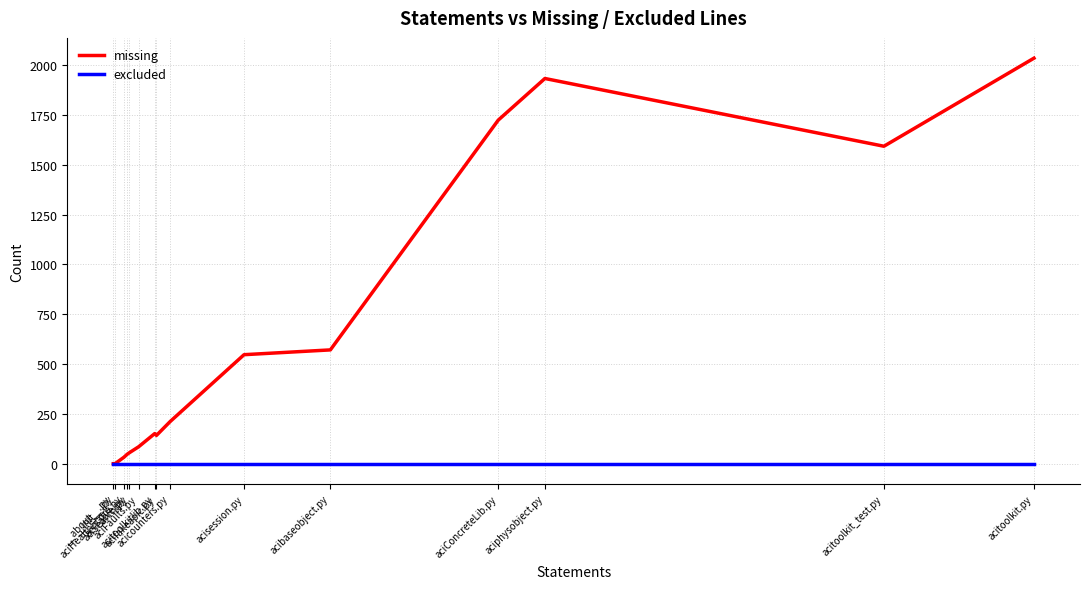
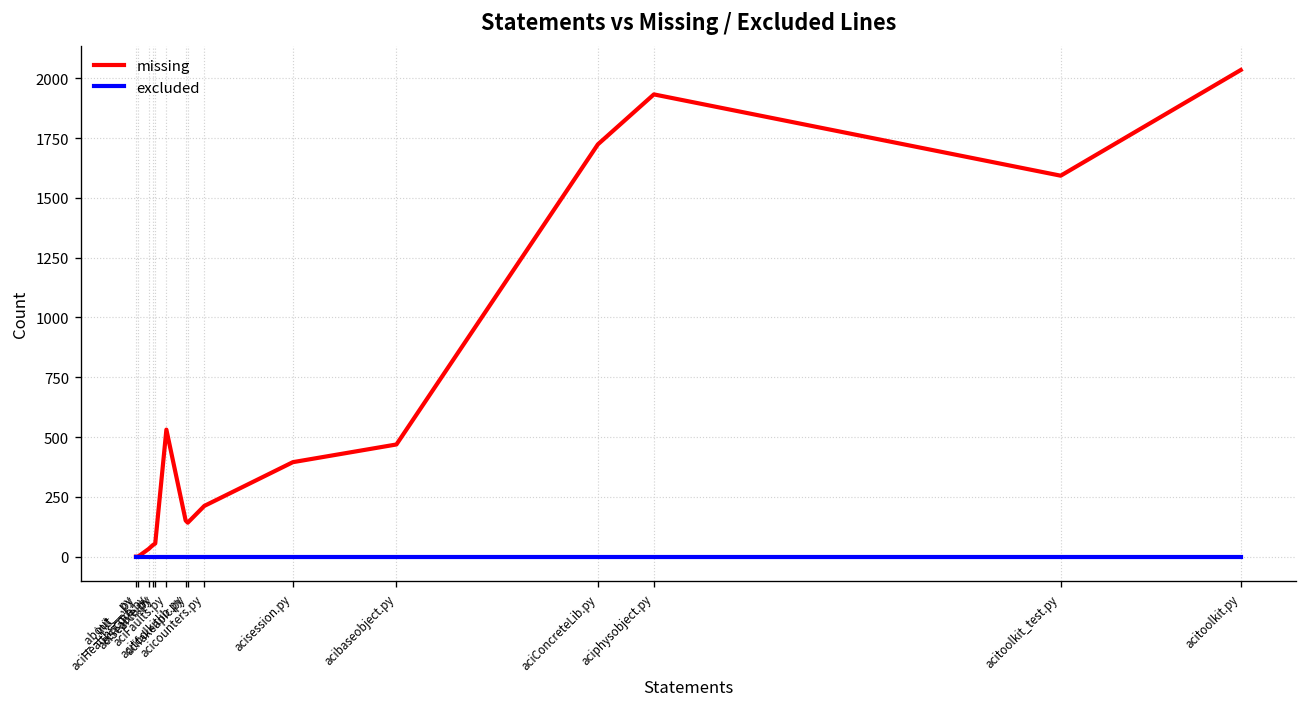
  {
    "missing": {
      "aciHealthScore.py": 30,
      "aciTable.py": 50,
      "aciSearch.py": 60,
-     "aciFaults.py": 90,
+     "aciFaults.py": 530,
      "acitoolkitlib.py": 150,
      "acifakeapic.py": 140,
      "acicounters.py": 210,
-     "acisession.py": 550,
-     "acibaseobject.py": 570,
+     "acisession.py": 400,
+     "acibaseobject.py": 470,
      "aciConcreteLib.py": 1720,
      "aciphysobject.py": 1930,
      "acitoolkit_test.py": 1590,
      "acitoolkit.py": 2040
    },
    "excluded": {
      "aciHealthScore.py": 0,
      "aciTable.py": 0,
      "aciSearch.py": 0,
      "aciFaults.py": 0,
      "acitoolkitlib.py": 0,
      "acifakeapic.py": 0,
      "acicounters.py": 0,
      "acisession.py": 0,
      "acibaseobject.py": 0,
      "aciConcreteLib.py": 0,
      "aciphysobject.py": 0,
      "acitoolkit_test.py": 0,
      "acitoolkit.py": 0
    }
  }
